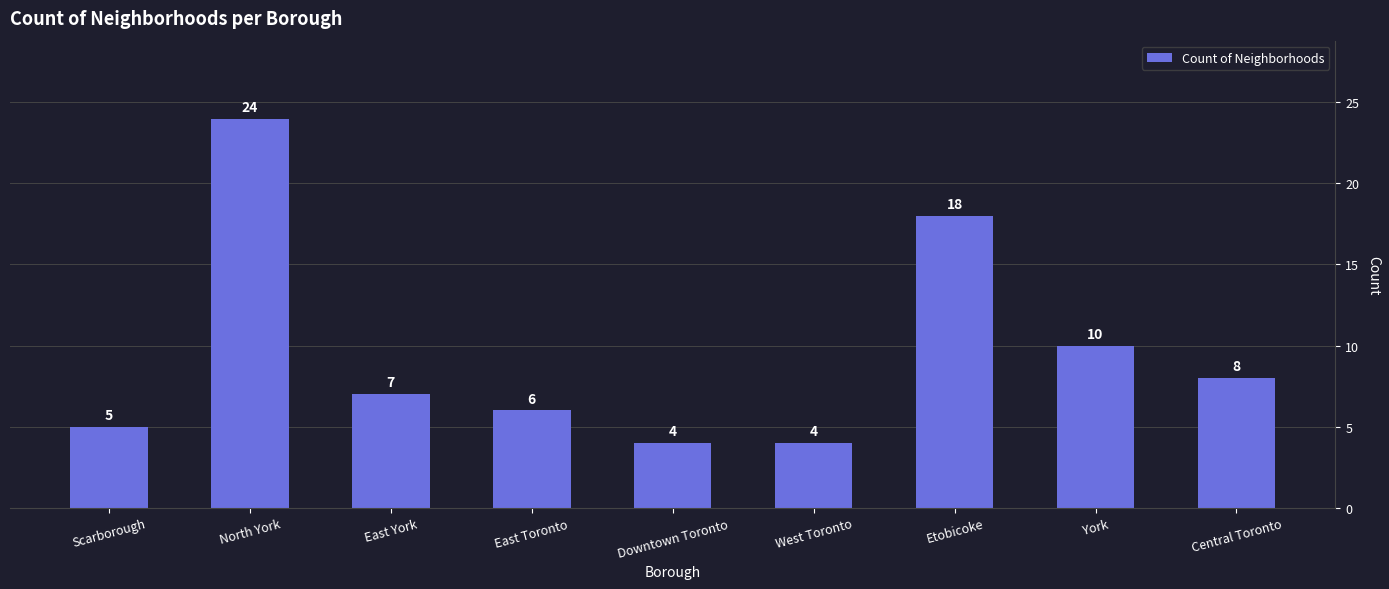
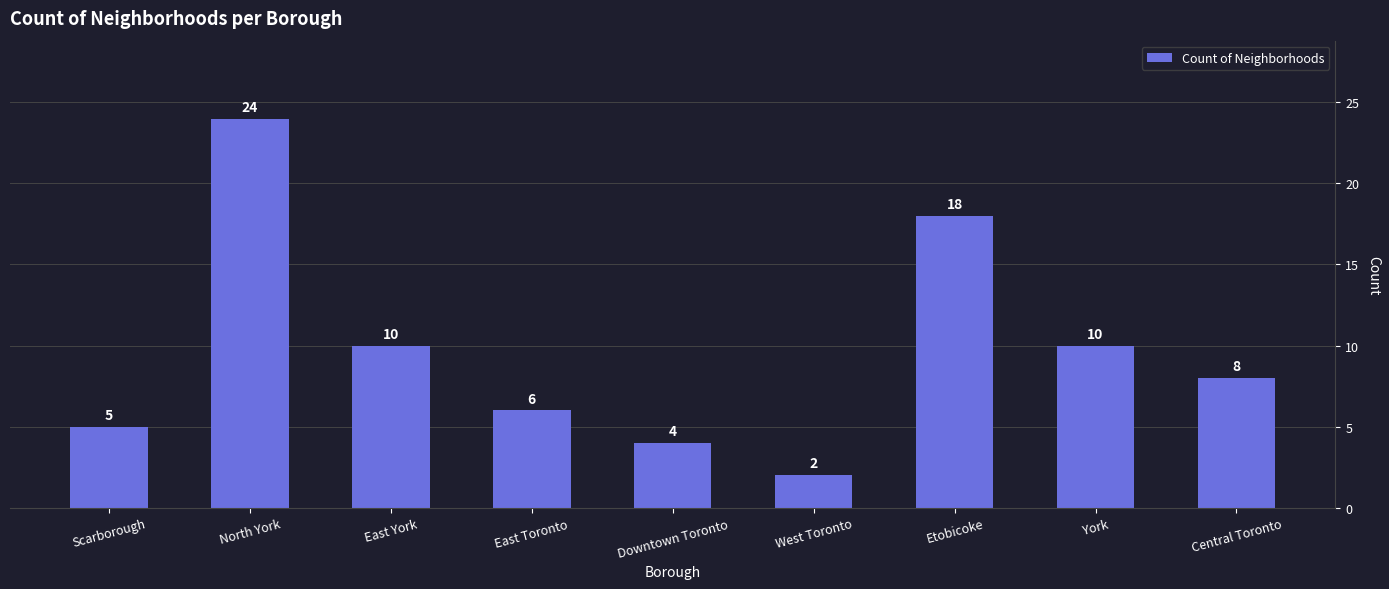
  {
    "Scarborough": 5,
    "North York": 24,
-   "East York": 7,
+   "East York": 10,
    "East Toronto": 6,
    "Downtown Toronto": 4,
-   "West Toronto": 4,
+   "West Toronto": 2,
    "Etobicoke": 18,
    "York": 10,
    "Central Toronto": 8
  }
